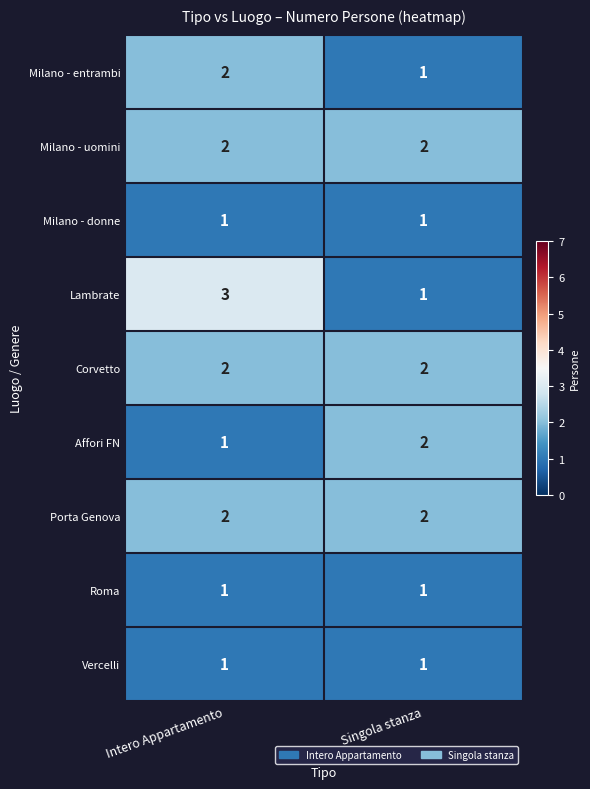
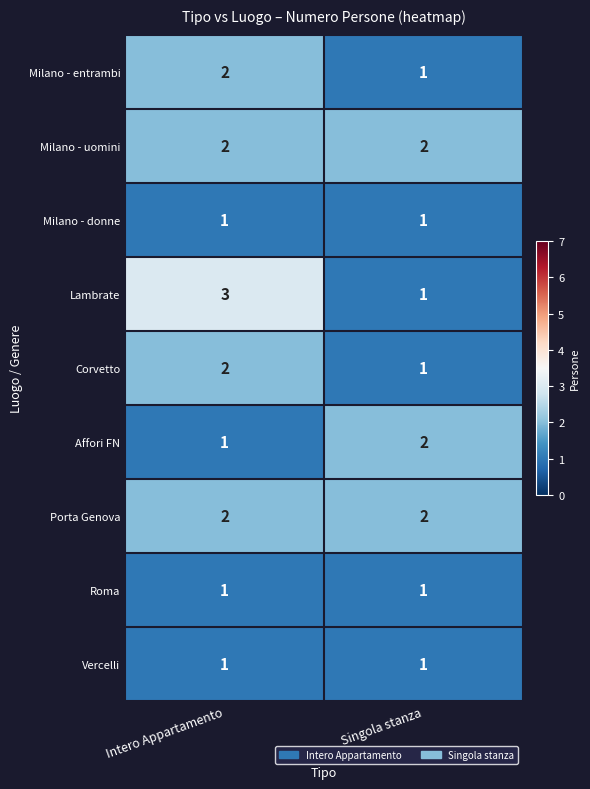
  {
    "Milano - entrambi": {
      "Intero Appartamento": 2,
      "Singola stanza": 1
    },
    "Milano - uomini": {
      "Intero Appartamento": 2,
      "Singola stanza": 2
    },
    "Milano - donne": {
      "Intero Appartamento": 1,
      "Singola stanza": 1
    },
    "Lambrate": {
      "Intero Appartamento": 3,
      "Singola stanza": 1
    },
    "Corvetto": {
      "Intero Appartamento": 2,
-     "Singola stanza": 2
+     "Singola stanza": 1
    },
    "Affori FN": {
      "Intero Appartamento": 1,
      "Singola stanza": 2
    },
    "Porta Genova": {
      "Intero Appartamento": 2,
      "Singola stanza": 2
    },
    "Roma": {
      "Intero Appartamento": 1,
      "Singola stanza": 1
    },
    "Vercelli": {
      "Intero Appartamento": 1,
      "Singola stanza": 1
    }
  }
